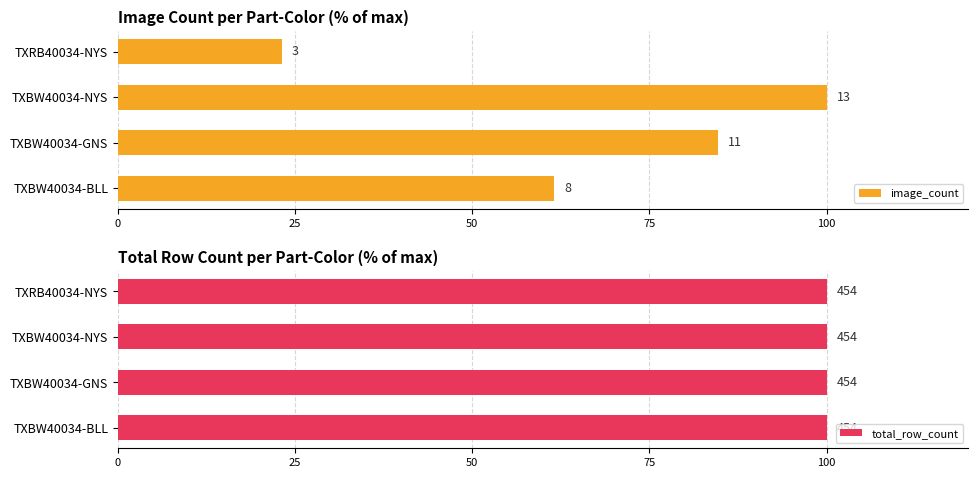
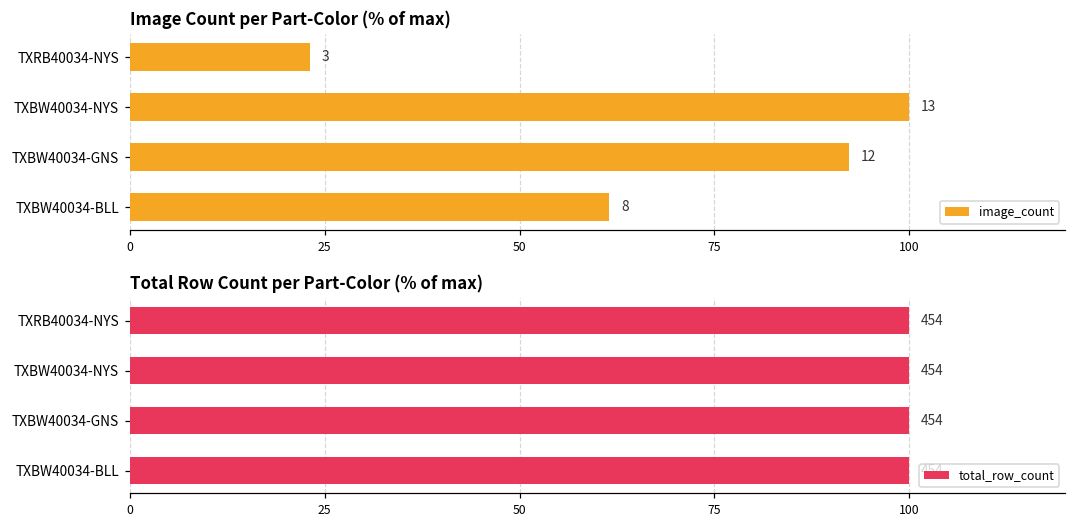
  {
    "Image Count per Part-Color (% of max)": {
-     "TXBW40034-GNS": 11
+     "TXBW40034-GNS": 12
    }
  }
